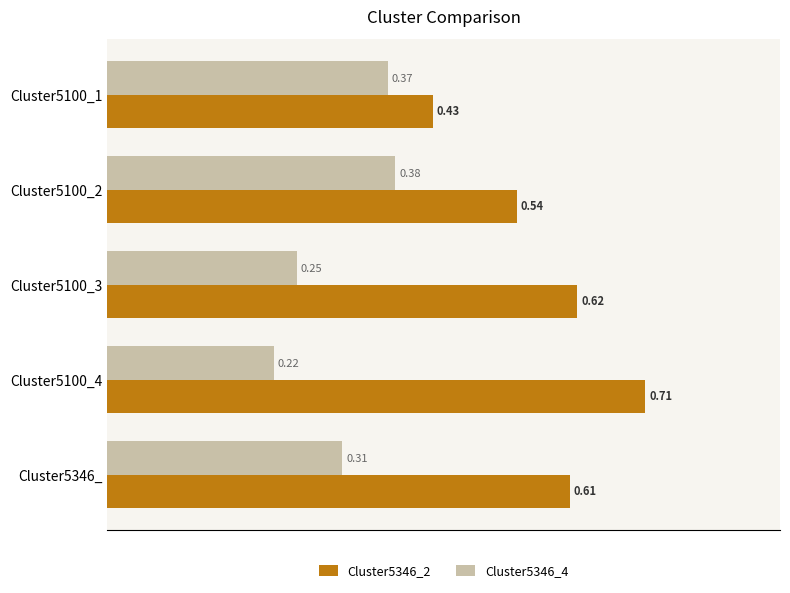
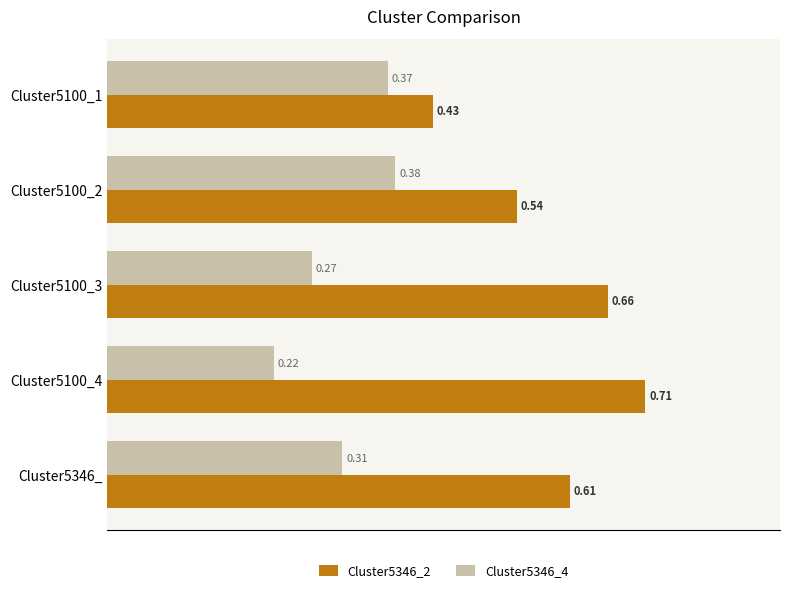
  {
    "Cluster5346_2": {
      "Cluster5100_1": 0.43,
      "Cluster5100_2": 0.54,
-     "Cluster5100_3": 0.62,
+     "Cluster5100_3": 0.66,
      "Cluster5100_4": 0.71,
      "Cluster5346_": 0.61
    },
    "Cluster5346_4": {
      "Cluster5100_1": 0.37,
      "Cluster5100_2": 0.38,
-     "Cluster5100_3": 0.25,
+     "Cluster5100_3": 0.27,
      "Cluster5100_4": 0.22,
      "Cluster5346_": 0.31
    }
  }
